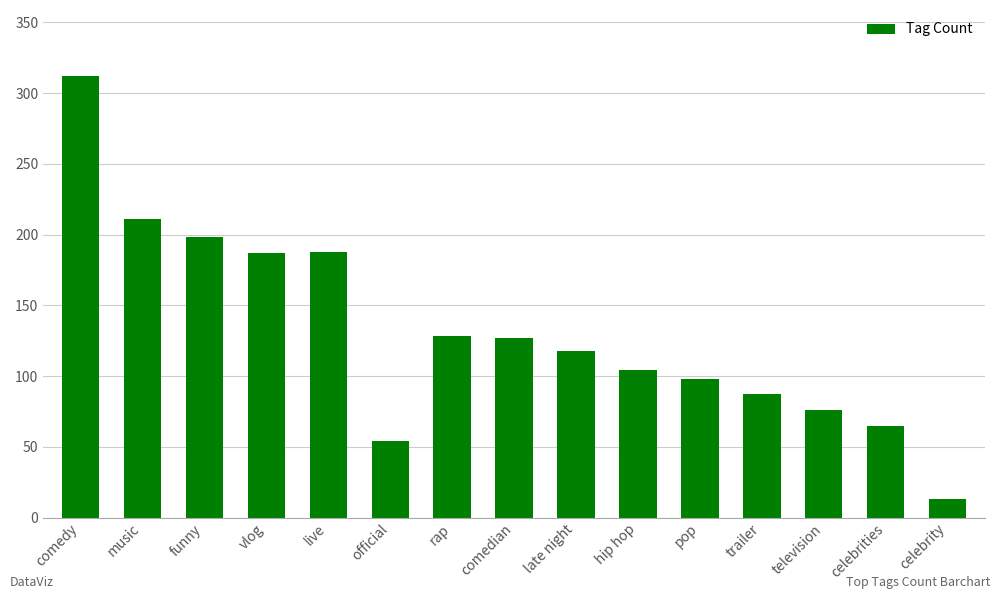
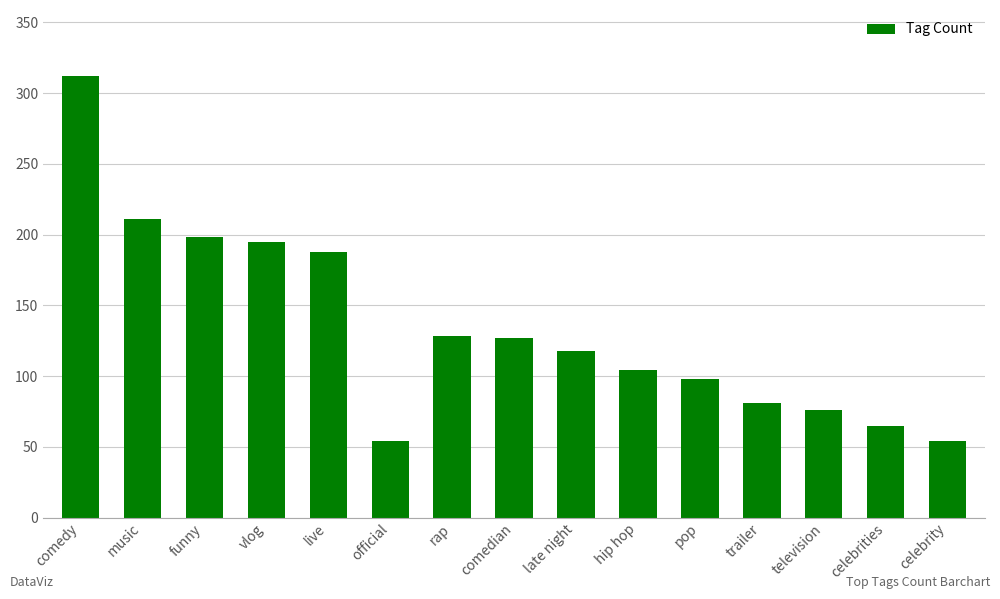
  {
    "comedy": 312,
    "music": 211,
    "funny": 198,
-   "vlog": 187,
+   "vlog": 195,
    "live": 188,
    "official": 54,
    "rap": 128,
    "comedian": 127,
    "late night": 118,
    "hip hop": 104,
    "pop": 98,
-   "trailer": 87,
+   "trailer": 81,
    "television": 76,
    "celebrities": 65,
-   "celebrity": 13
+   "celebrity": 54
  }
